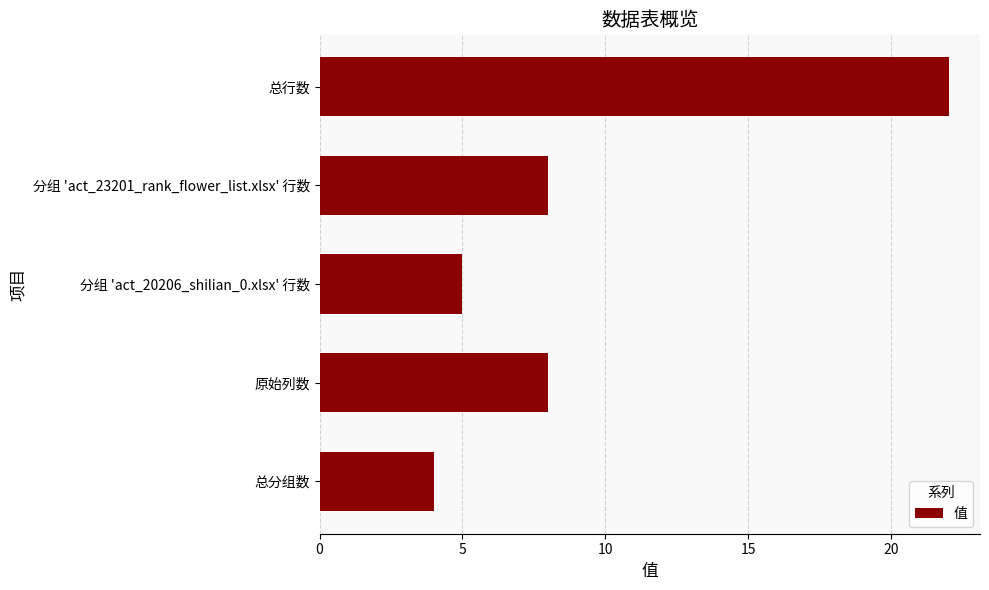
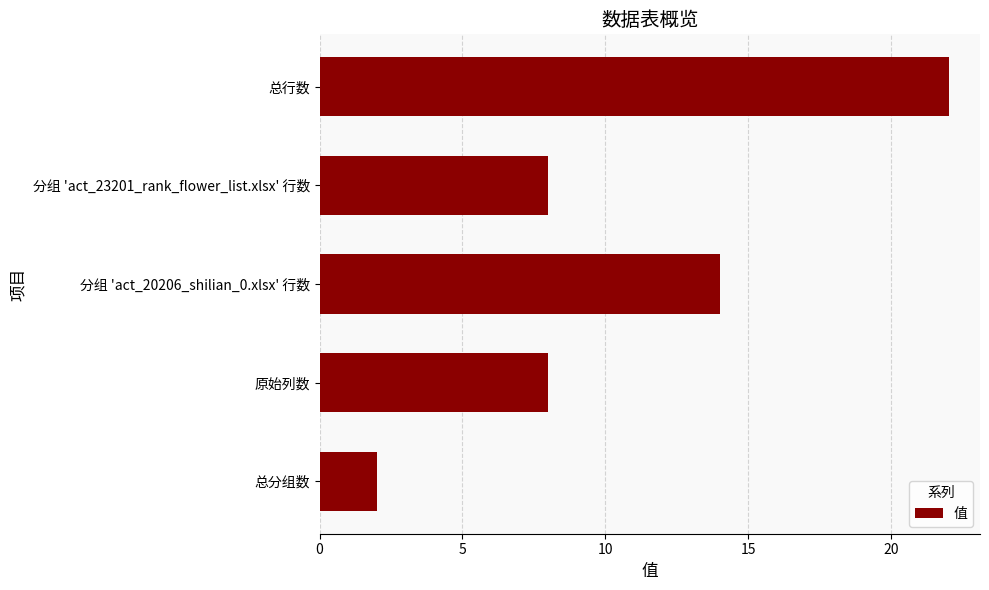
  {
    "总行数": 22,
    "分组 'act_23201_rank_flower_list.xlsx' 行数": 8,
-   "分组 'act_20206_shilian_0.xlsx' 行数": 5,
+   "分组 'act_20206_shilian_0.xlsx' 行数": 14,
    "原始列数": 8,
-   "总分组数": 4
+   "总分组数": 2
  }
